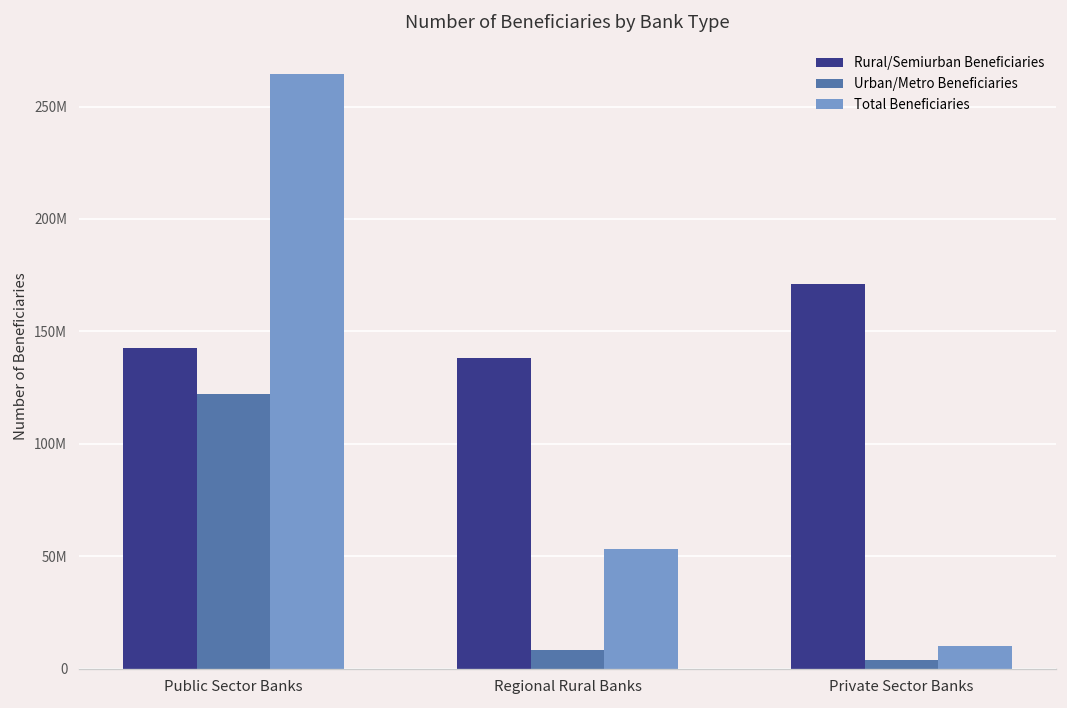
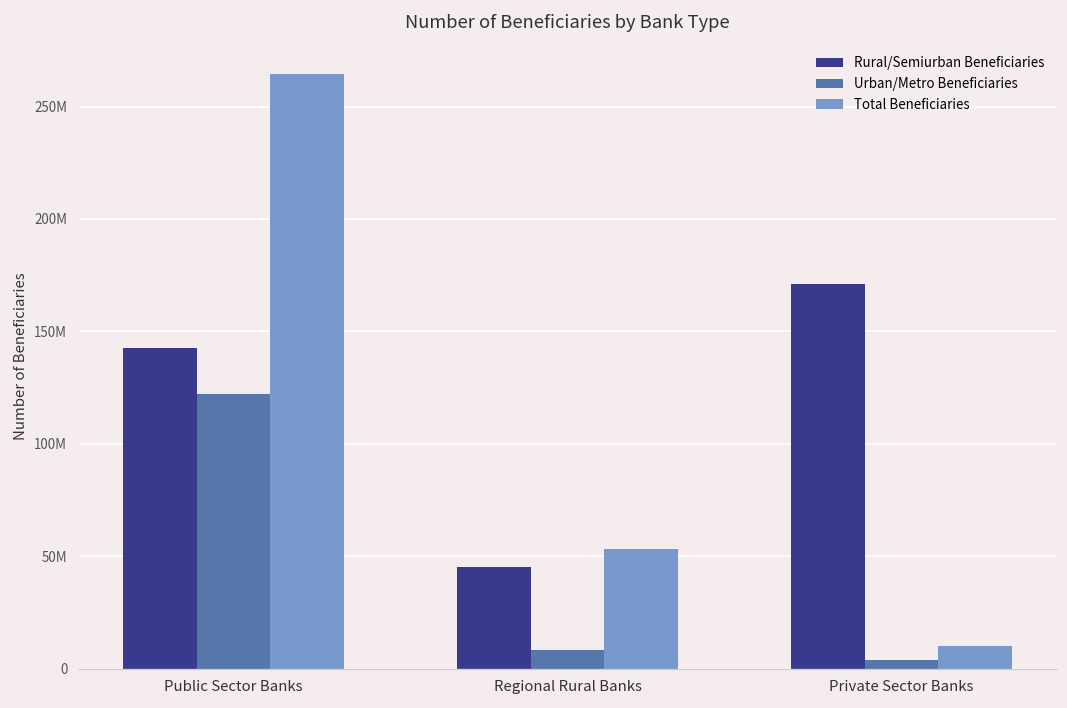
  {
    "Rural/Semiurban Beneficiaries": {
      "Public Sector Banks": 143000000,
-     "Regional Rural Banks": 138000000,
+     "Regional Rural Banks": 45000000,
      "Private Sector Banks": 171000000
    }
  }
